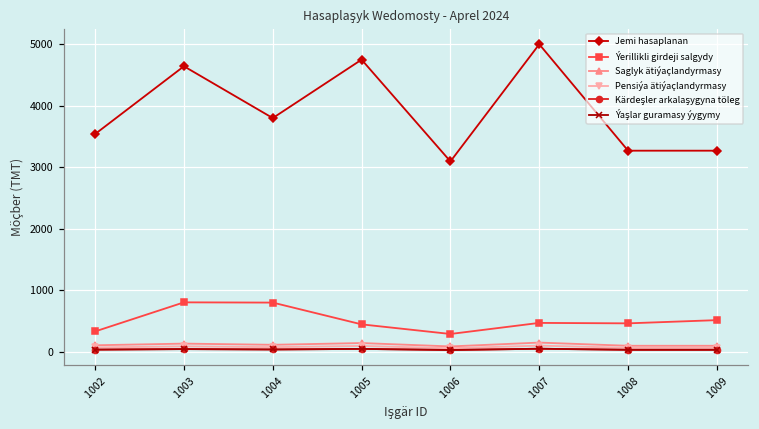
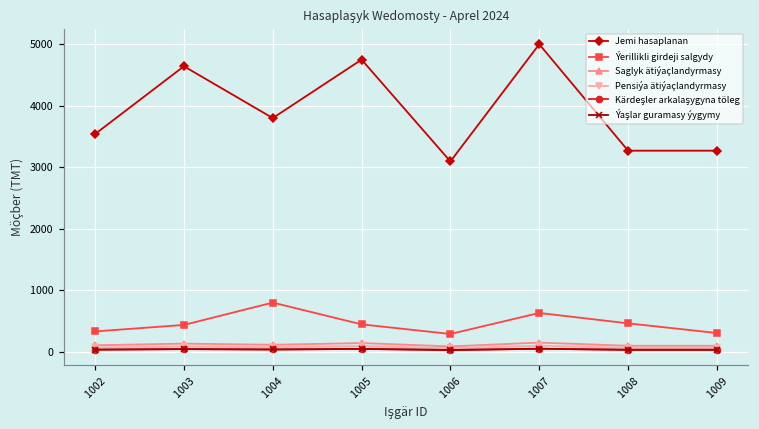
  {
    "Ýerillikli girdeji salgydy": {
      "1002": 300,
-     "1003": 800,
+     "1003": 400,
      "1004": 800,
      "1005": 400,
      "1006": 300,
-     "1007": 500,
+     "1007": 600,
      "1008": 500,
-     "1009": 500
+     "1009": 300
    }
  }
